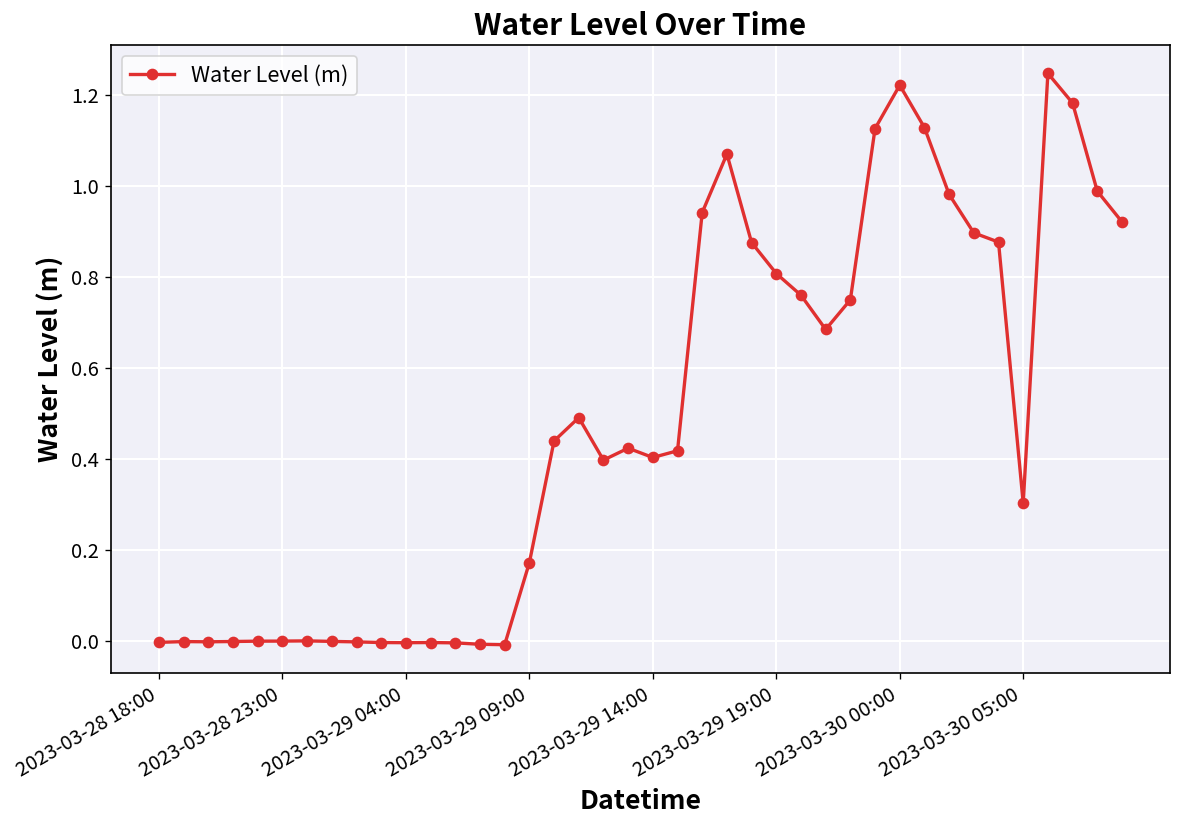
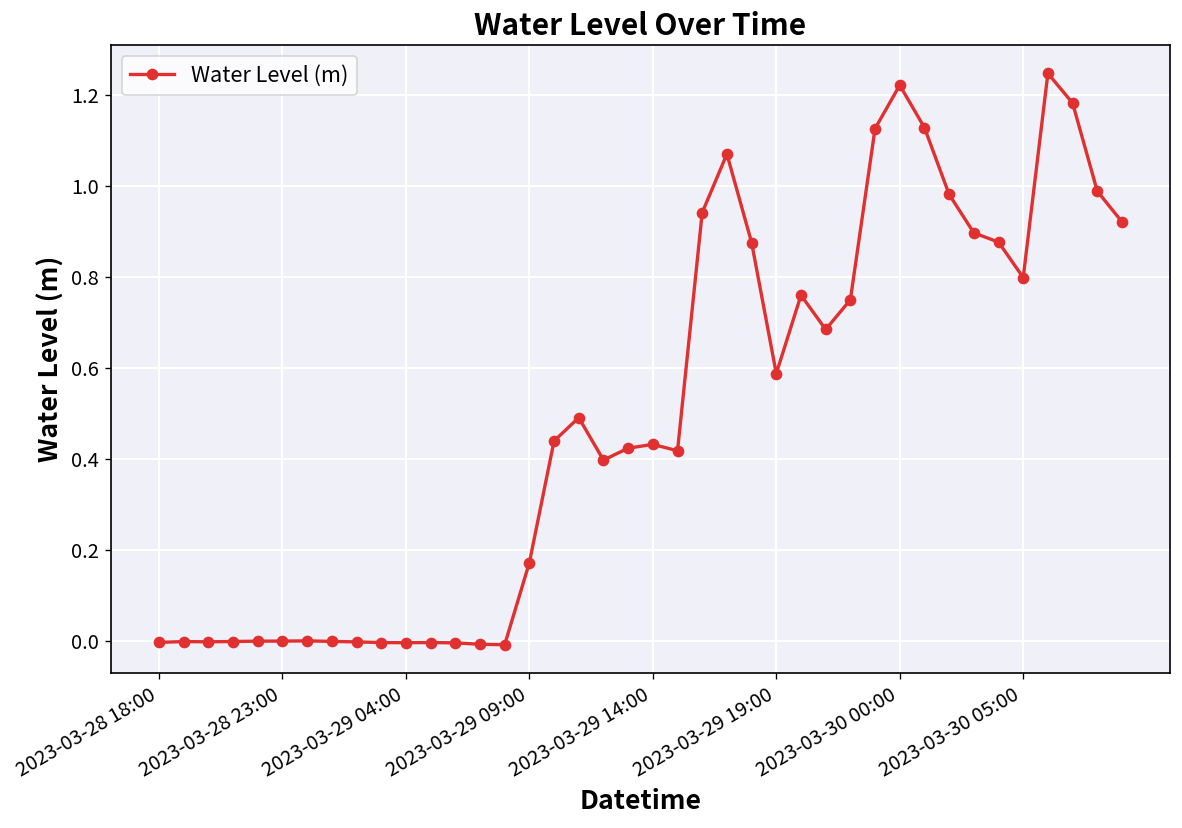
  {
    "2023-03-28 18:00": 0.00,
    "2023-03-28 23:00": 0.00,
    "2023-03-29 04:00": 0.00,
    "2023-03-29 09:00": 0.17,
-   "2023-03-29 14:00": 0.40,
-   "2023-03-29 19:00": 0.81,
+   "2023-03-29 14:00": 0.43,
+   "2023-03-29 19:00": 0.59,
    "2023-03-30 00:00": 1.22,
-   "2023-03-30 05:00": 0.30
+   "2023-03-30 05:00": 0.80
  }
